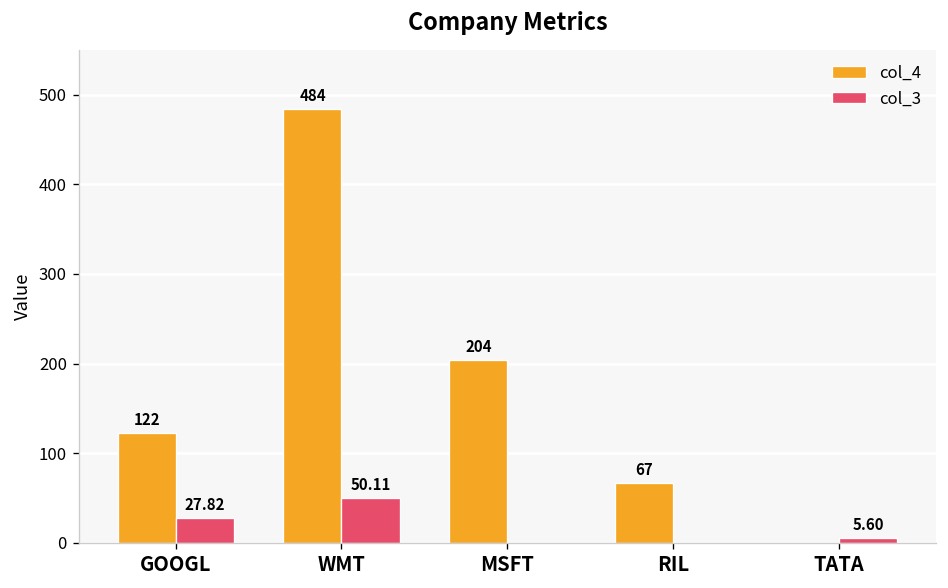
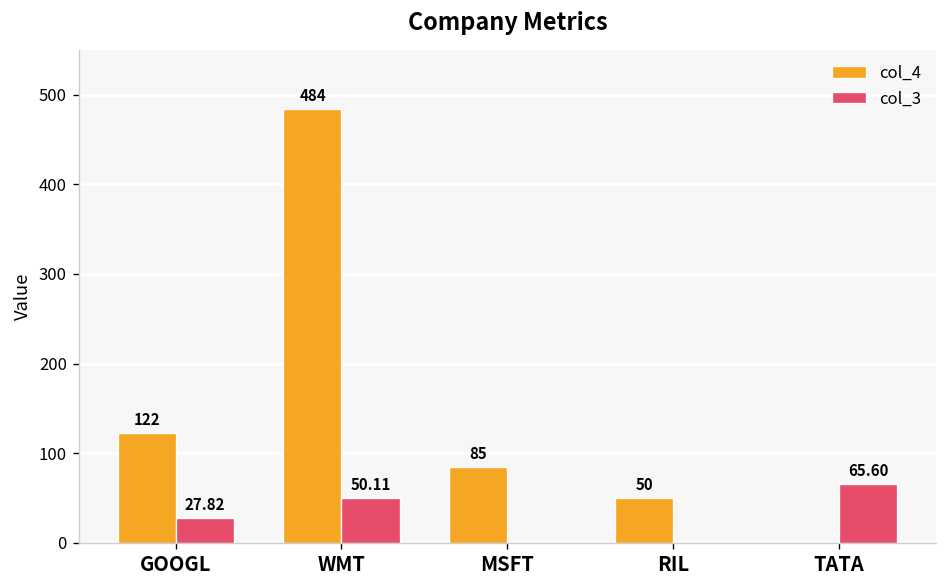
  {
    "col_4": {
      "GOOGL": 122,
      "WMT": 484,
-     "MSFT": 204,
-     "RIL": 67
+     "MSFT": 85,
+     "RIL": 50
    },
    "col_3": {
      "GOOGL": 27.82,
      "WMT": 50.11,
-     "TATA": 5.60
+     "TATA": 65.60
    }
  }
